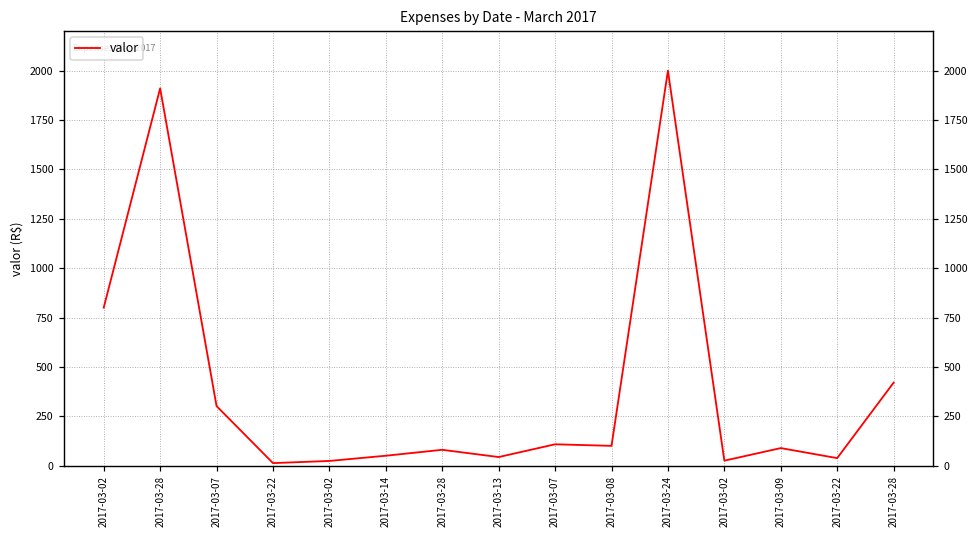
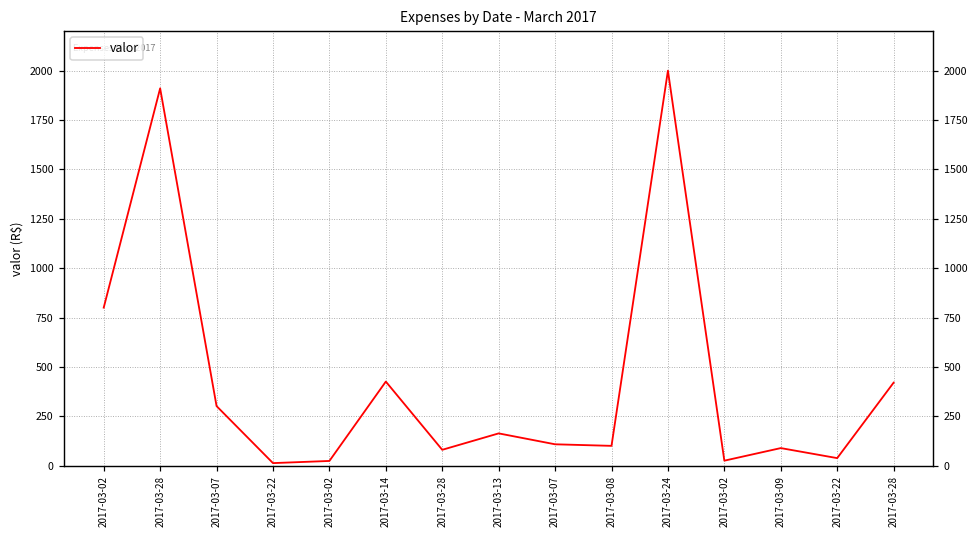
  {
-   "2017-03-14": 50,
-   "2017-03-13": 40,
+   "2017-03-14": 430,
+   "2017-03-13": 160,
    "2017-03-08": 100,
    "2017-03-24": 2000,
    "2017-03-09": 90
  }
